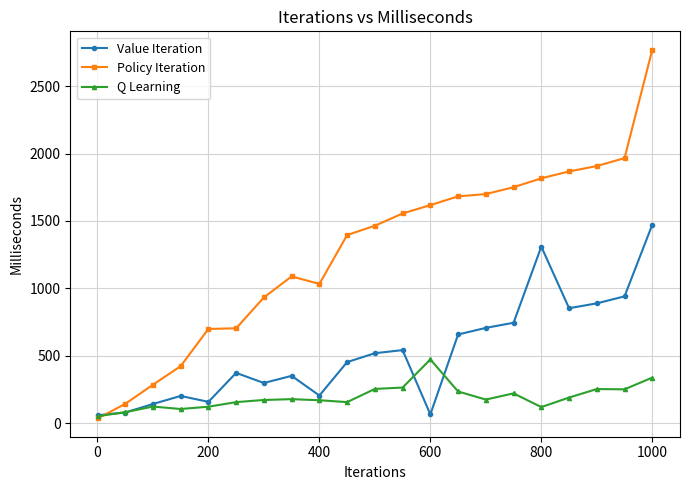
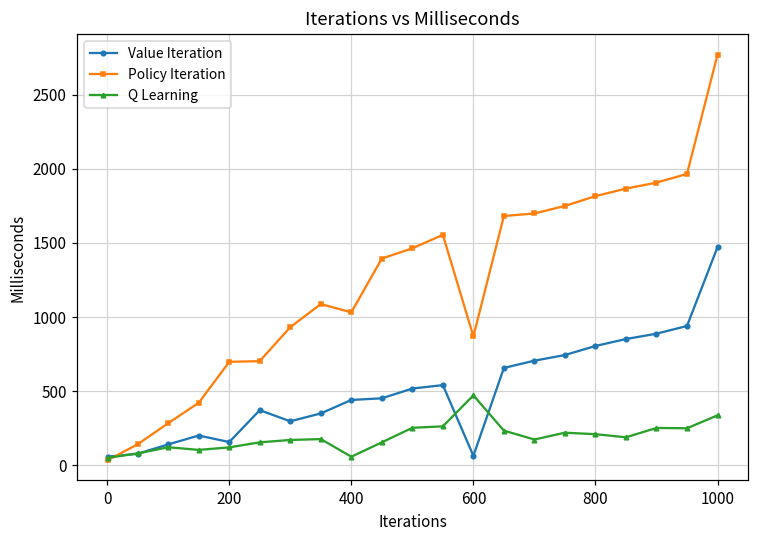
  {
    "Value Iteration": {
      "200": 160,
-     "400": 200,
+     "400": 440,
      "600": 60,
-     "800": 1310,
+     "800": 810,
      "1000": 1470
    },
    "Policy Iteration": {
      "200": 700,
      "400": 1030,
-     "600": 1620,
+     "600": 870,
      "800": 1820,
      "1000": 2770
    },
    "Q Learning": {
      "200": 120,
-     "400": 170,
+     "400": 60,
      "600": 470,
-     "800": 120,
+     "800": 210,
      "1000": 340
    }
  }
